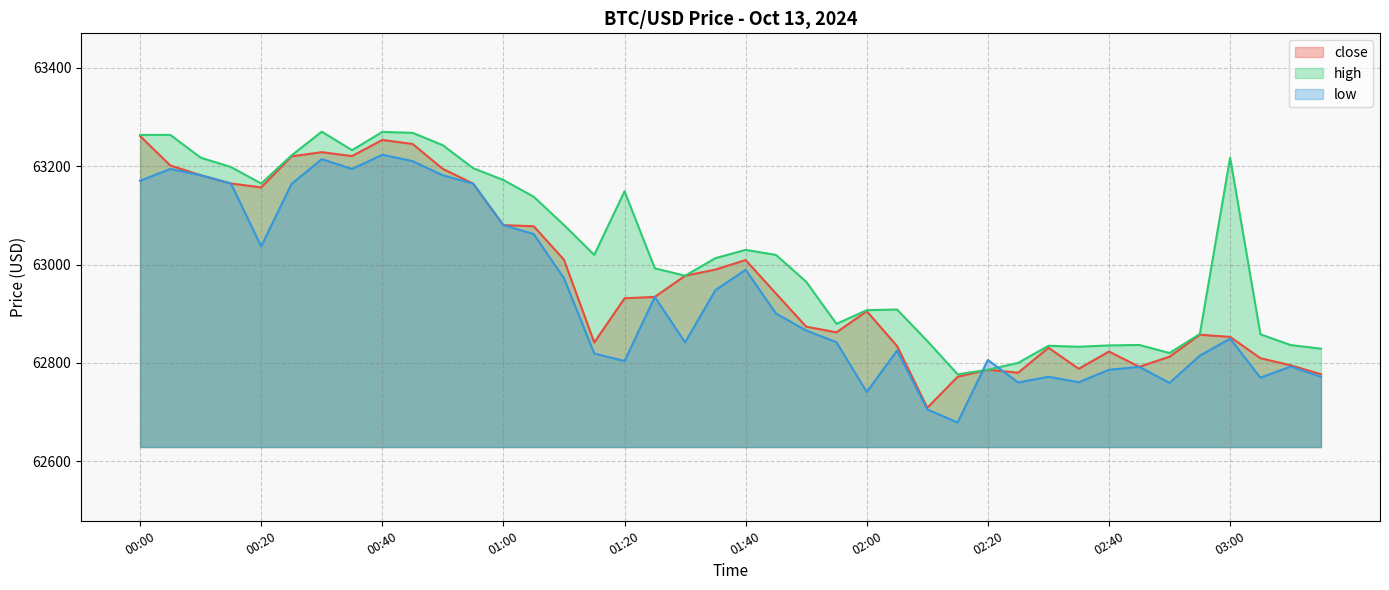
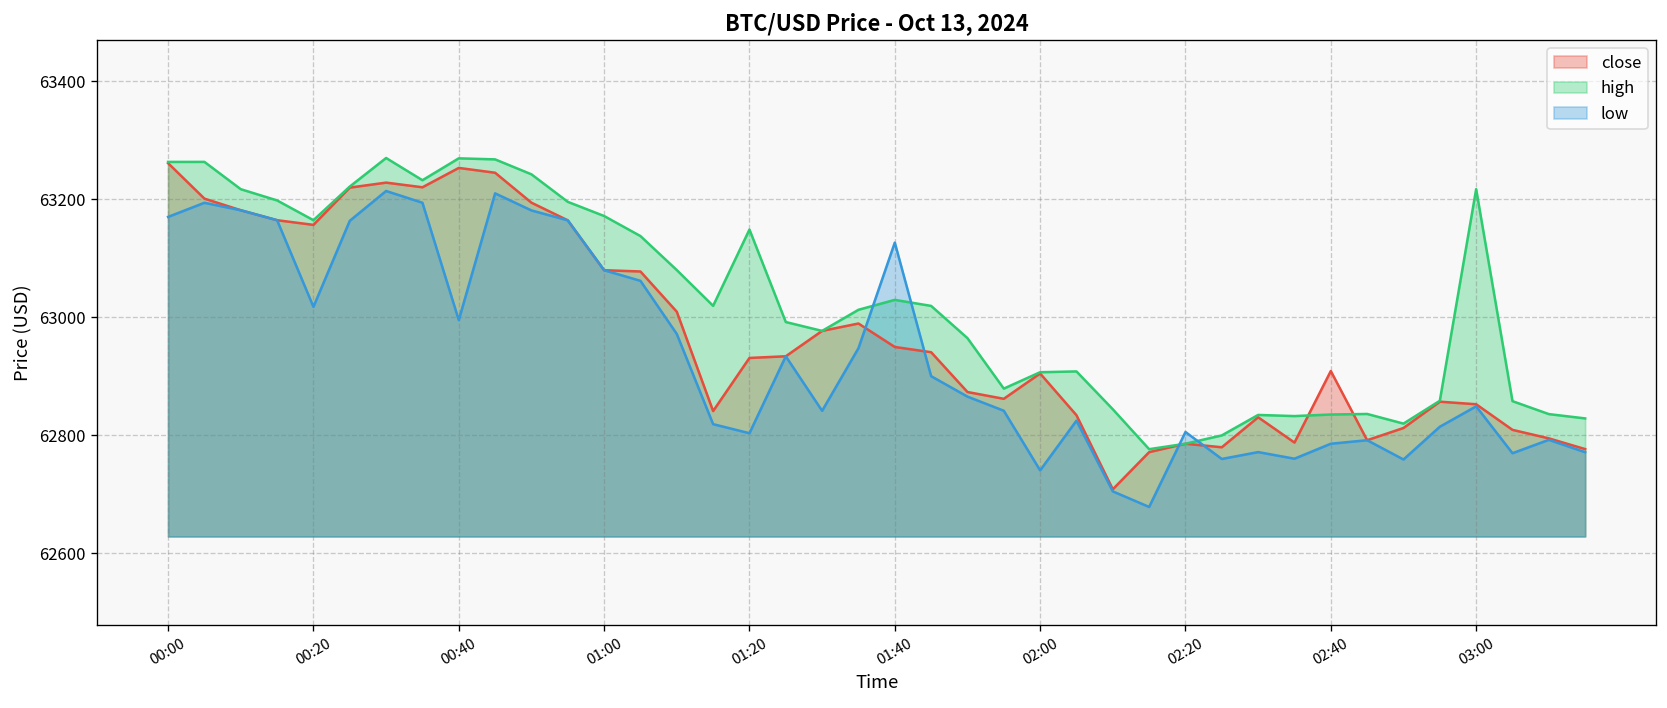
  {
    "close": {
      "00:20": 63160,
      "00:40": 63250,
      "01:20": 62930,
-     "01:40": 63010,
-     "02:40": 62820
+     "01:40": 62950,
+     "02:40": 62910
    },
    "high": {
      "00:20": 63160,
      "00:40": 63270,
      "01:00": 63170,
      "01:20": 63150,
      "01:40": 63030,
      "02:40": 62840,
      "03:00": 63220
    },
    "low": {
      "00:00": 63170,
-     "00:20": 63040,
-     "00:40": 63220,
+     "00:20": 63020,
+     "00:40": 63000,
      "01:20": 62800,
-     "01:40": 62990,
+     "01:40": 63130,
      "02:00": 62740,
      "02:20": 62810,
      "02:40": 62790
    }
  }
